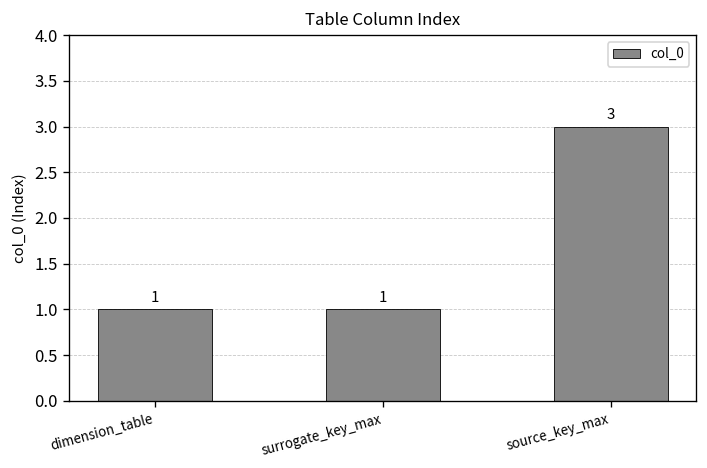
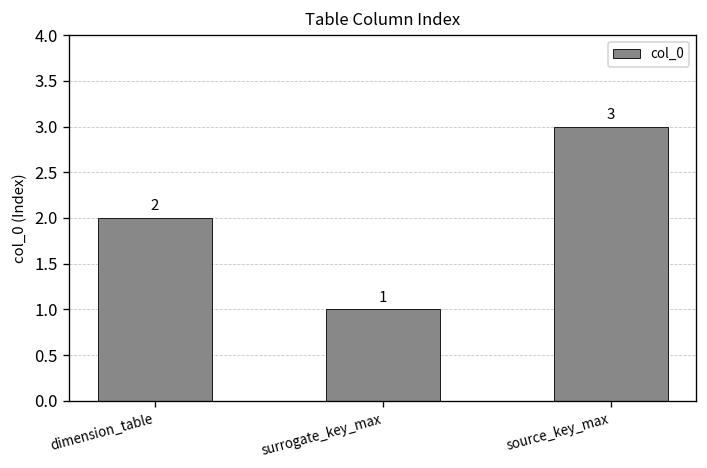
  {
-   "dimension_table": 1,
+   "dimension_table": 2,
    "surrogate_key_max": 1,
    "source_key_max": 3
  }
